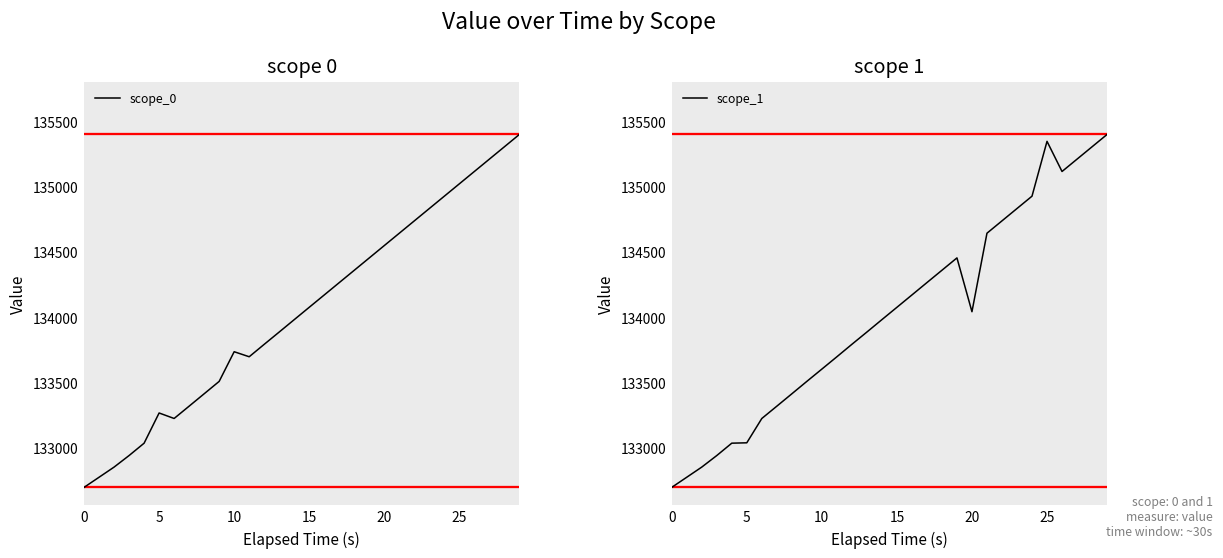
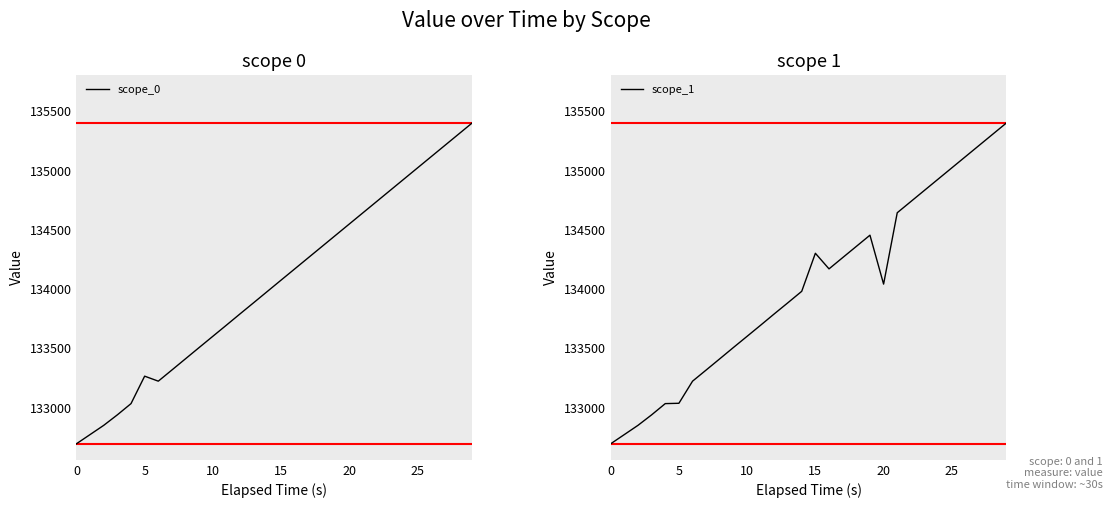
  {
    "scope 0": {
      "0": 132690,
      "5": 133260,
-     "10": 133730,
+     "10": 133600,
      "15": 134070,
      "20": 134550,
      "25": 135020
    },
    "scope 1": {
      "0": 132690,
      "5": 133040,
      "10": 133600,
-     "15": 134070,
+     "15": 134300,
      "20": 134040,
-     "25": 135350
+     "25": 135020
    }
  }
